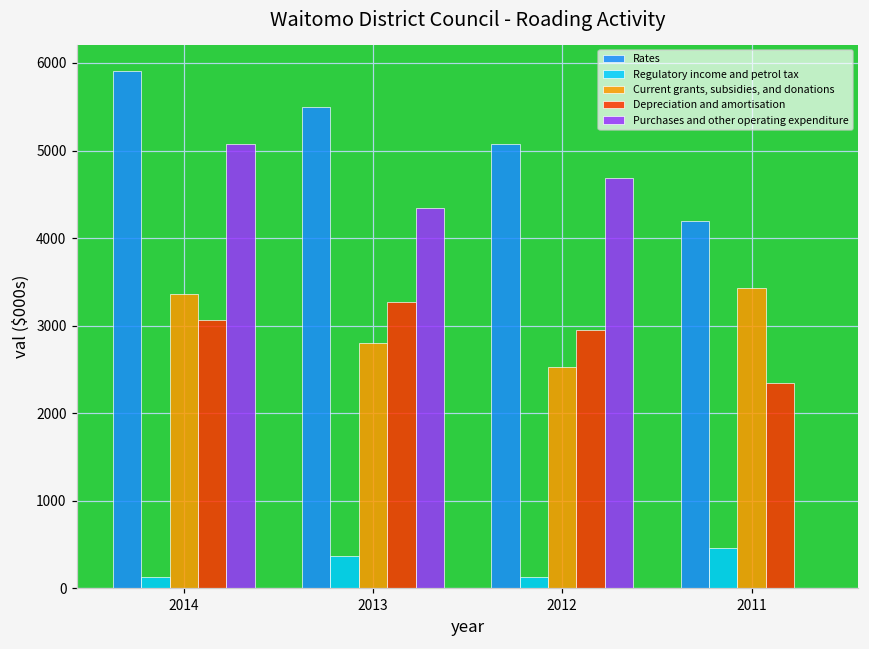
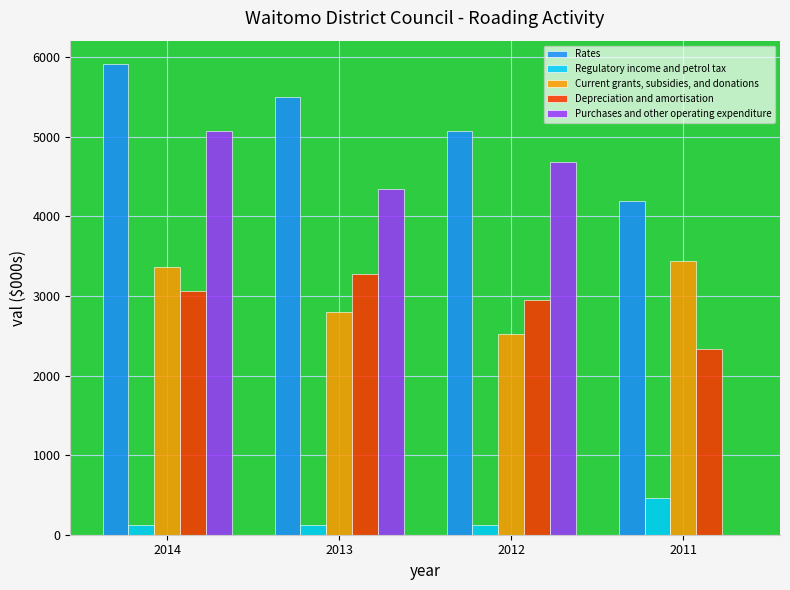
  {
    "Rates": {
      "2014": 5900,
      "2013": 5500,
      "2012": 5100,
      "2011": 4200
    },
    "Regulatory income and petrol tax": {
      "2014": 100,
-     "2013": 400,
+     "2013": 100,
      "2012": 100,
      "2011": 500
    },
    "Current grants, subsidies, and donations": {
      "2014": 3400,
      "2013": 2800,
      "2012": 2500,
      "2011": 3400
    },
    "Depreciation and amortisation": {
      "2014": 3100,
      "2013": 3300,
      "2012": 3000,
      "2011": 2300
    },
    "Purchases and other operating expenditure": {
      "2014": 5100,
      "2013": 4300,
      "2012": 4700,
      "2011": 0
    }
  }
